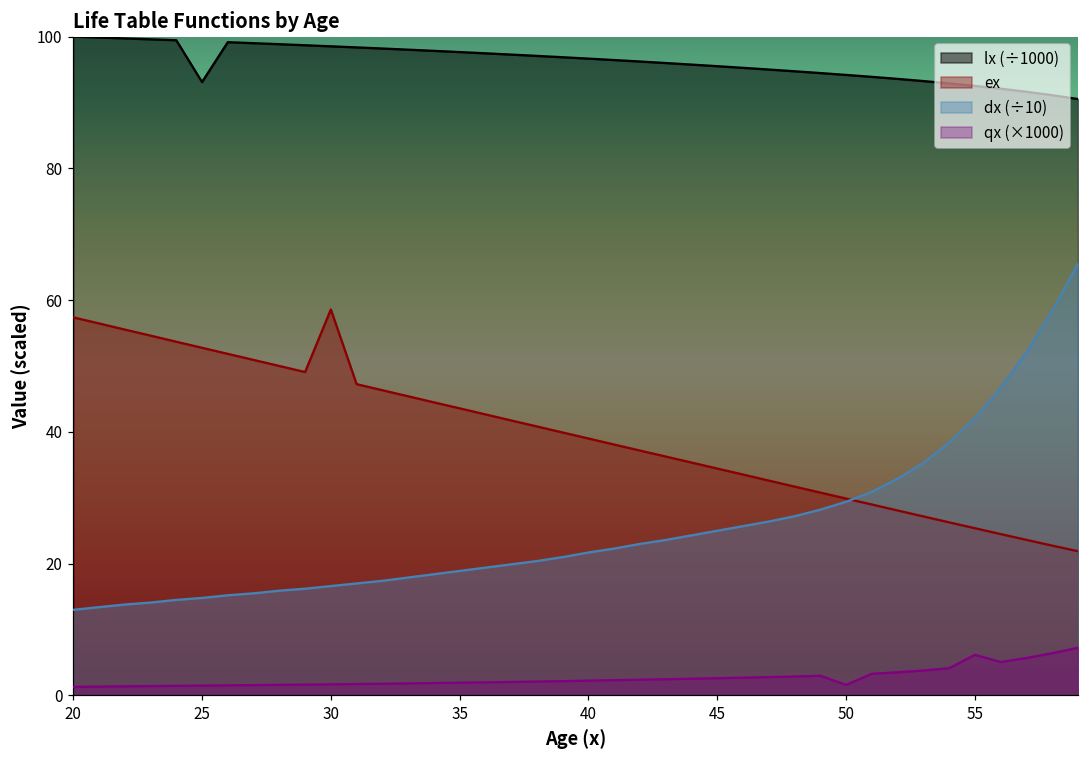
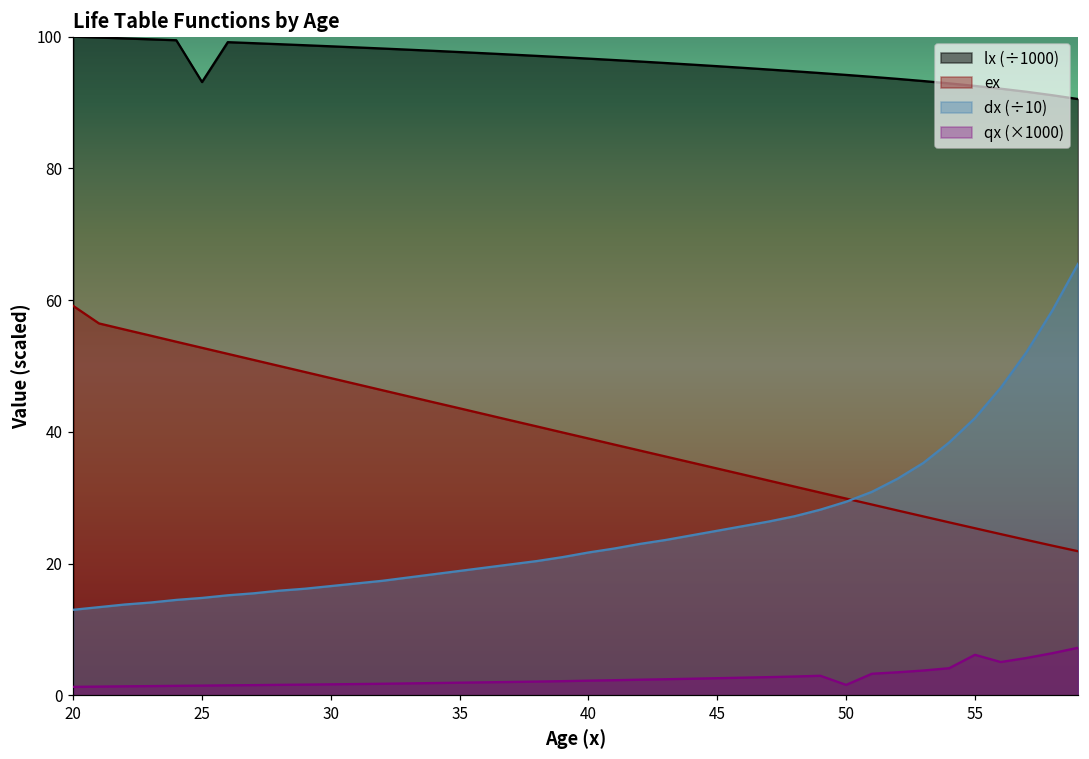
  {
    "lx (÷1000)": {
      "20": 100,
      "25": 93,
      "30": 99,
      "35": 98,
      "40": 97,
      "45": 96,
      "50": 94
    },
    "ex": {
-     "20": 57,
+     "20": 59,
      "25": 53,
-     "30": 59,
+     "30": 48,
      "35": 44,
      "40": 39,
      "45": 34,
      "50": 30,
      "55": 25
    },
    "dx (÷10)": {
      "20": 13,
      "25": 15,
      "30": 17,
      "35": 19,
      "40": 22,
      "45": 25,
      "50": 29,
      "55": 42
    },
    "qx (×1000)": {
      "20": 1,
      "25": 1,
      "30": 2,
      "35": 2,
      "40": 2,
      "45": 3,
      "50": 2,
      "55": 6
    }
  }
